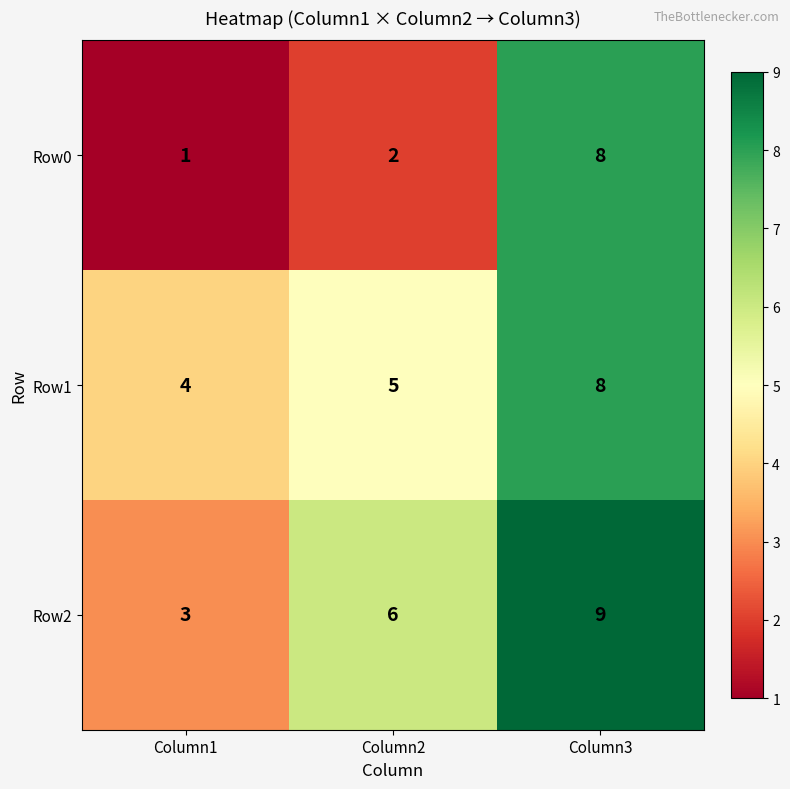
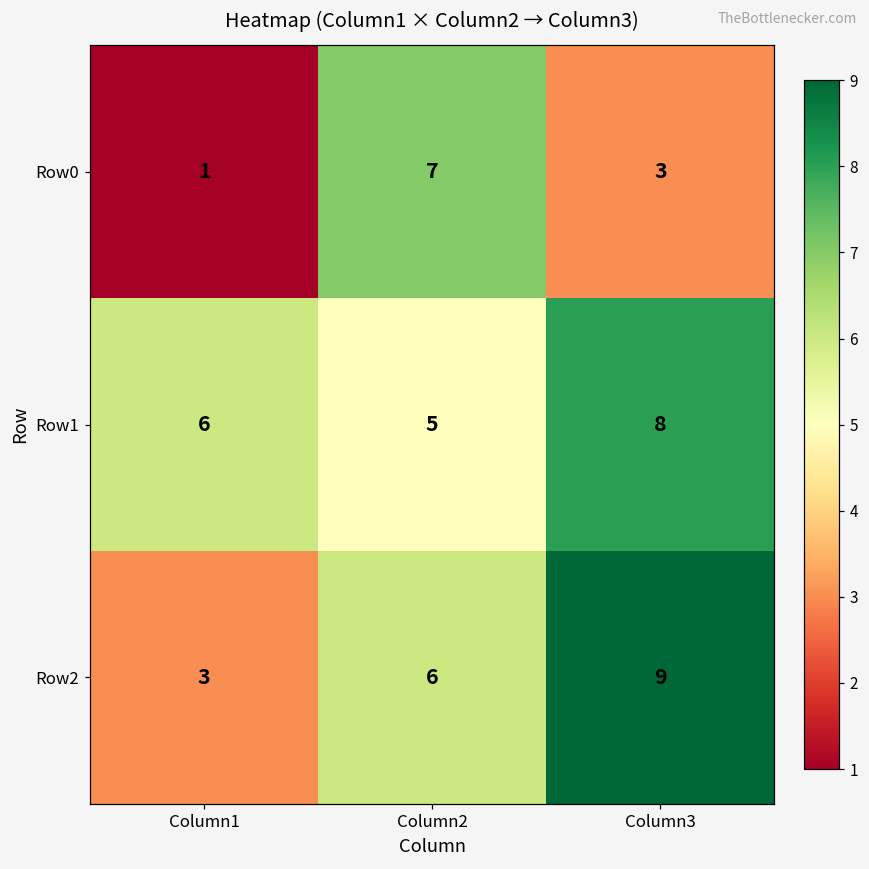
  {
    "Row0": {
      "Column1": 1,
-     "Column2": 2,
-     "Column3": 8
+     "Column2": 7,
+     "Column3": 3
    },
    "Row1": {
-     "Column1": 4,
+     "Column1": 6,
      "Column2": 5,
      "Column3": 8
    },
    "Row2": {
      "Column1": 3,
      "Column2": 6,
      "Column3": 9
    }
  }
